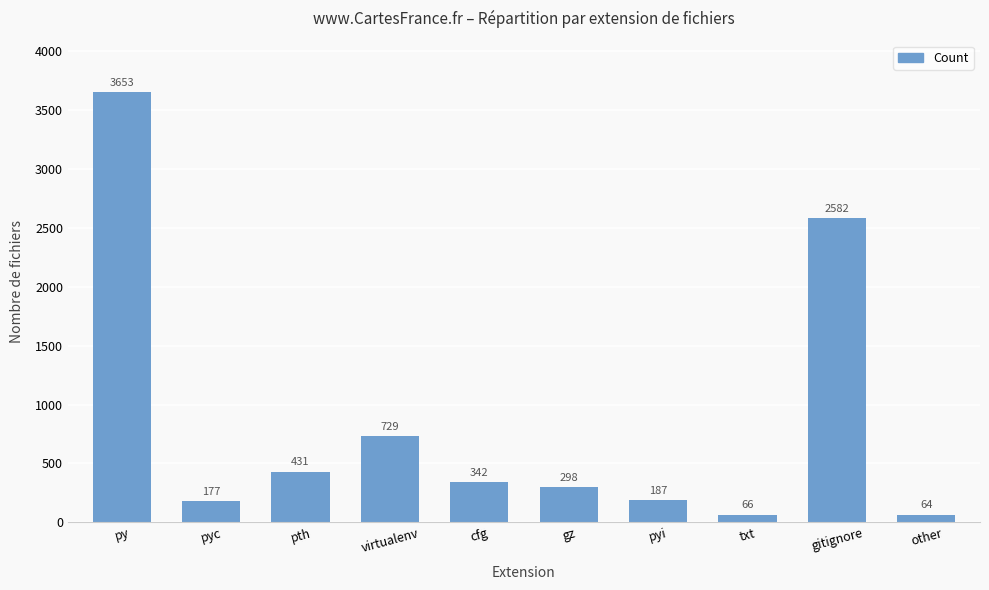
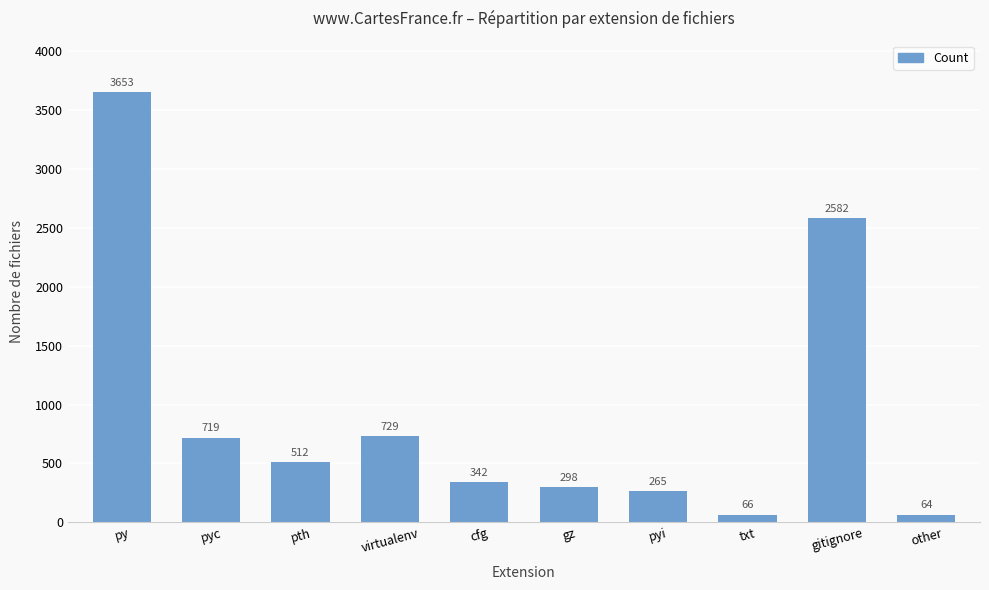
  {
    "py": 3653,
-   "pyc": 177,
-   "pth": 431,
+   "pyc": 719,
+   "pth": 512,
    "virtualenv": 729,
    "cfg": 342,
    "gz": 298,
-   "pyi": 187,
+   "pyi": 265,
    "txt": 66,
    "gitignore": 2582,
    "other": 64
  }
